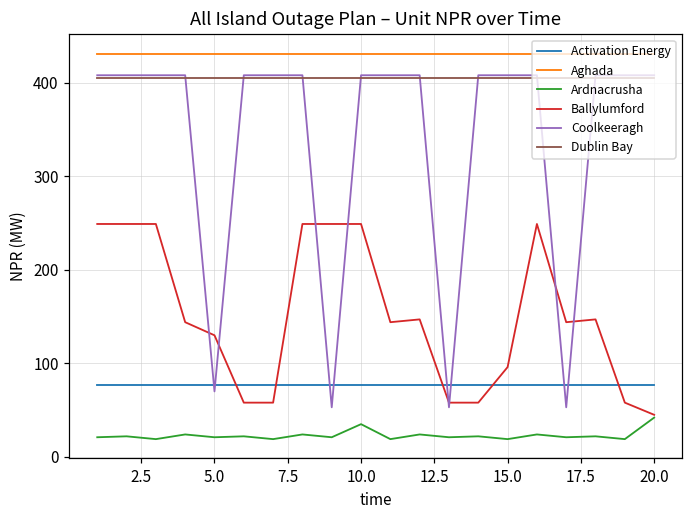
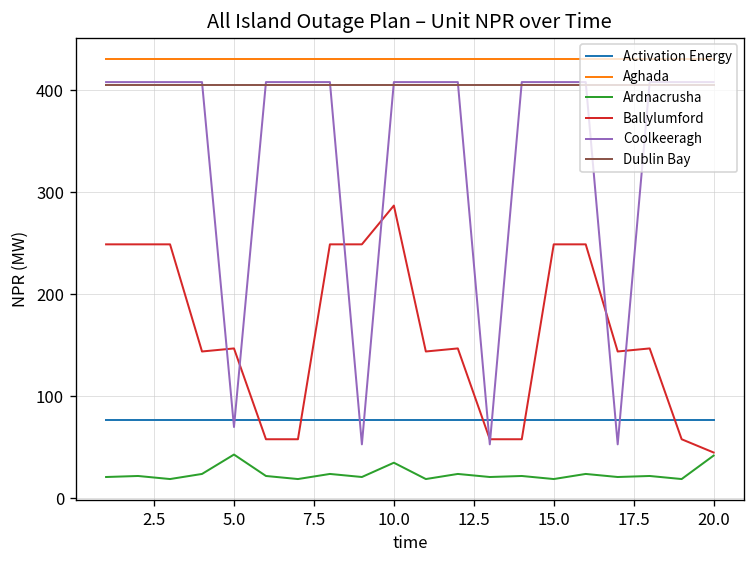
  {
    "Activation Energy": {
      "5.0": 80,
      "10.0": 80,
      "15.0": 80,
      "20.0": 80
    },
    "Aghada": {
      "5.0": 430,
      "10.0": 430,
      "15.0": 430
    },
    "Ardnacrusha": {
-     "5.0": 20,
+     "5.0": 40,
      "10.0": 40,
      "15.0": 20
    },
    "Ballylumford": {
-     "5.0": 130,
-     "10.0": 250,
-     "15.0": 100
+     "5.0": 150,
+     "10.0": 290,
+     "15.0": 250
    },
    "Coolkeeragh": {
      "5.0": 70,
      "10.0": 410,
      "15.0": 410
    },
    "Dublin Bay": {
      "5.0": 410,
      "10.0": 410,
      "15.0": 410
    }
  }
